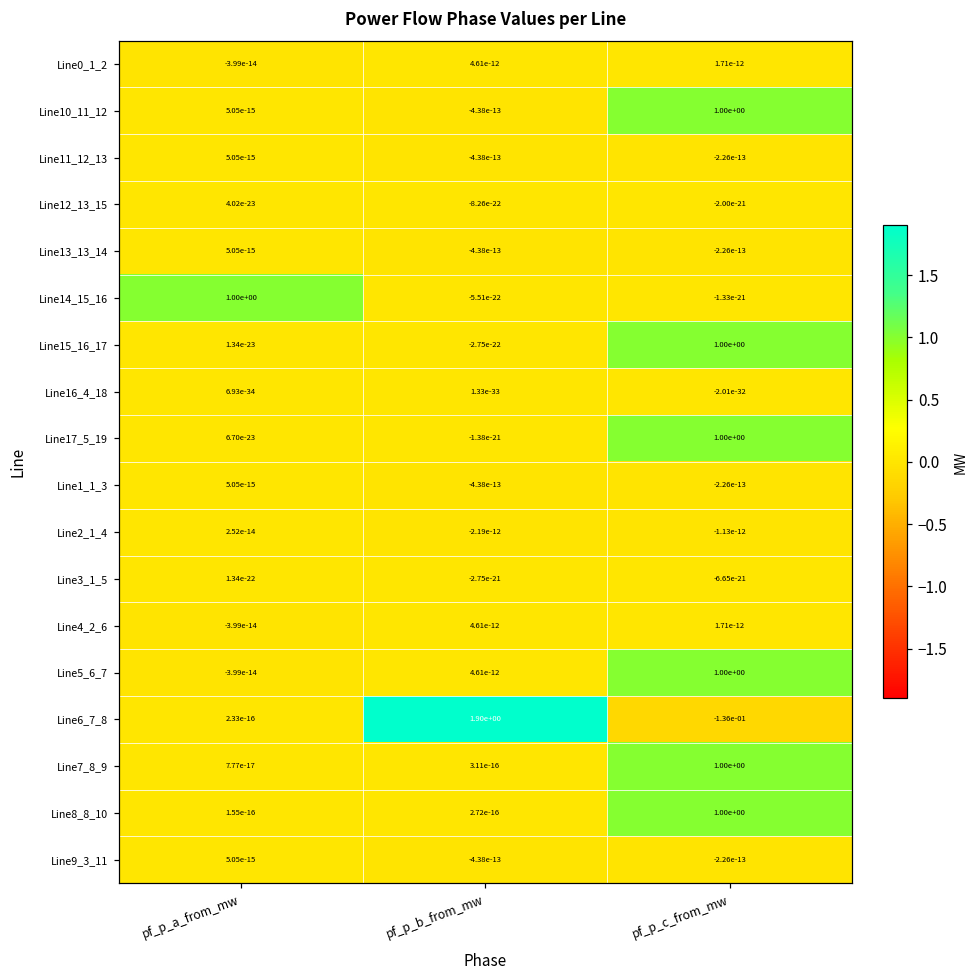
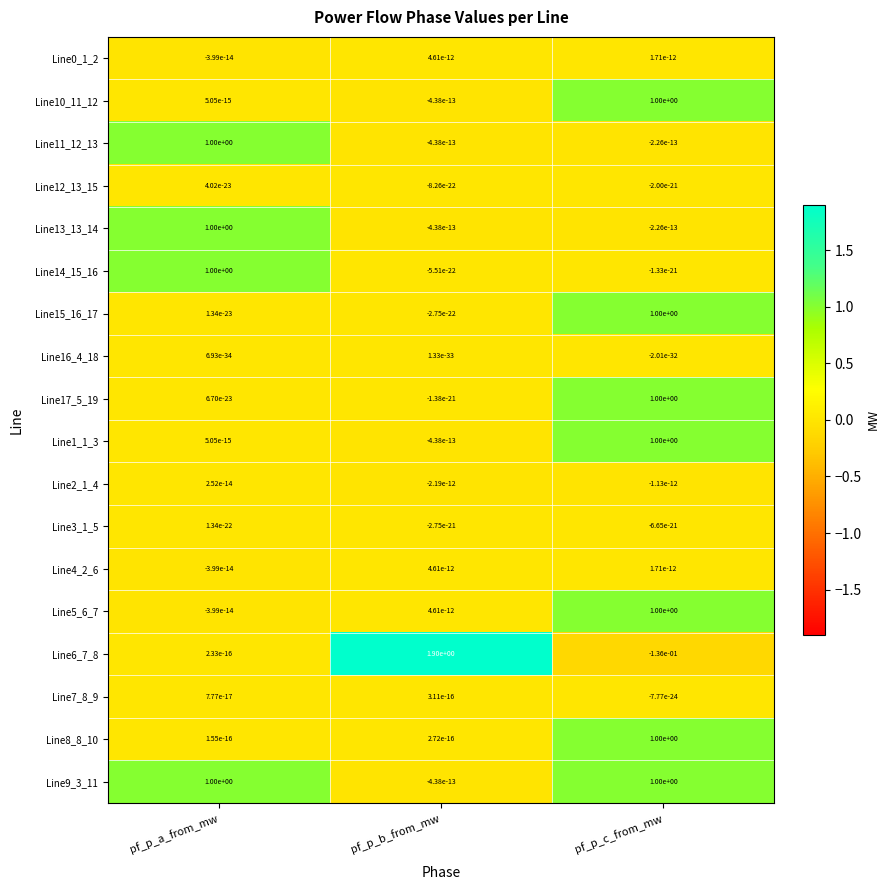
  {
    "Line0_1_2": {
      "pf_p_a_from_mw": "-3.99e-14",
      "pf_p_b_from_mw": "4.61e-12",
      "pf_p_c_from_mw": "1.71e-12"
    },
    "Line10_11_12": {
      "pf_p_a_from_mw": "5.05e-15",
      "pf_p_b_from_mw": "-4.38e-13",
      "pf_p_c_from_mw": "1.00e+00"
    },
    "Line11_12_13": {
-     "pf_p_a_from_mw": "5.05e-15",
+     "pf_p_a_from_mw": "1.00e+00",
      "pf_p_b_from_mw": "-4.38e-13",
      "pf_p_c_from_mw": "-2.26e-13"
    },
    "Line12_13_15": {
      "pf_p_a_from_mw": "4.02e-23",
      "pf_p_b_from_mw": "-8.26e-22",
      "pf_p_c_from_mw": "-2.00e-21"
    },
    "Line13_13_14": {
-     "pf_p_a_from_mw": "5.05e-15",
+     "pf_p_a_from_mw": "1.00e+00",
      "pf_p_b_from_mw": "-4.38e-13",
      "pf_p_c_from_mw": "-2.26e-13"
    },
    "Line14_15_16": {
      "pf_p_a_from_mw": "1.00e+00",
      "pf_p_b_from_mw": "-5.51e-22",
      "pf_p_c_from_mw": "-1.33e-21"
    },
    "Line15_16_17": {
      "pf_p_a_from_mw": "1.34e-23",
      "pf_p_b_from_mw": "-2.75e-22",
      "pf_p_c_from_mw": "1.00e+00"
    },
    "Line16_4_18": {
      "pf_p_a_from_mw": "6.93e-34",
      "pf_p_b_from_mw": "1.33e-33",
      "pf_p_c_from_mw": "-2.01e-32"
    },
    "Line17_5_19": {
      "pf_p_a_from_mw": "6.70e-23",
      "pf_p_b_from_mw": "-1.38e-21",
      "pf_p_c_from_mw": "1.00e+00"
    },
    "Line1_1_3": {
      "pf_p_a_from_mw": "5.05e-15",
      "pf_p_b_from_mw": "-4.38e-13",
-     "pf_p_c_from_mw": "-2.26e-13"
+     "pf_p_c_from_mw": "1.00e+00"
    },
    "Line2_1_4": {
      "pf_p_a_from_mw": "2.52e-14",
      "pf_p_b_from_mw": "-2.19e-12",
      "pf_p_c_from_mw": "-1.13e-12"
    },
    "Line3_1_5": {
      "pf_p_a_from_mw": "1.34e-22",
      "pf_p_b_from_mw": "-2.75e-21",
      "pf_p_c_from_mw": "-6.65e-21"
    },
    "Line4_2_6": {
      "pf_p_a_from_mw": "-3.99e-14",
      "pf_p_b_from_mw": "4.61e-12",
      "pf_p_c_from_mw": "1.71e-12"
    },
    "Line5_6_7": {
      "pf_p_a_from_mw": "-3.99e-14",
      "pf_p_b_from_mw": "4.61e-12",
      "pf_p_c_from_mw": "1.00e+00"
    },
    "Line6_7_8": {
      "pf_p_a_from_mw": "2.33e-16",
      "pf_p_b_from_mw": "1.90e+00",
      "pf_p_c_from_mw": "-1.36e-01"
    },
    "Line7_8_9": {
      "pf_p_a_from_mw": "7.77e-17",
      "pf_p_b_from_mw": "3.11e-16",
-     "pf_p_c_from_mw": "1.00e+00"
+     "pf_p_c_from_mw": "-7.77e-24"
    },
    "Line8_8_10": {
      "pf_p_a_from_mw": "1.55e-16",
      "pf_p_b_from_mw": "2.72e-16",
      "pf_p_c_from_mw": "1.00e+00"
    },
    "Line9_3_11": {
-     "pf_p_a_from_mw": "5.05e-15",
+     "pf_p_a_from_mw": "1.00e+00",
      "pf_p_b_from_mw": "-4.38e-13",
-     "pf_p_c_from_mw": "-2.26e-13"
+     "pf_p_c_from_mw": "1.00e+00"
    }
  }
